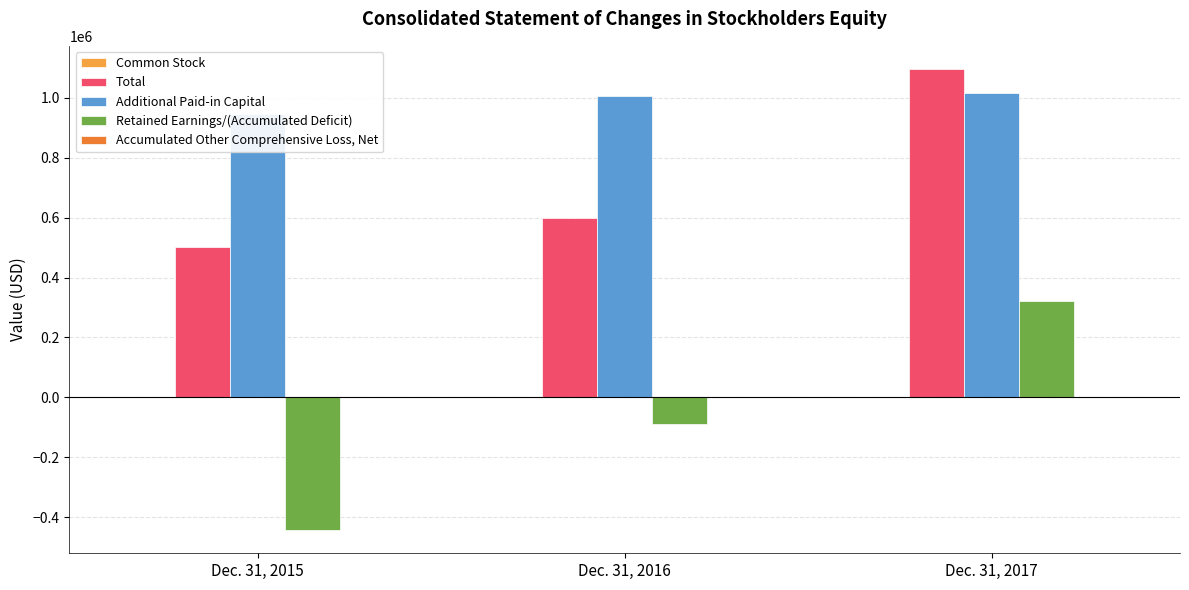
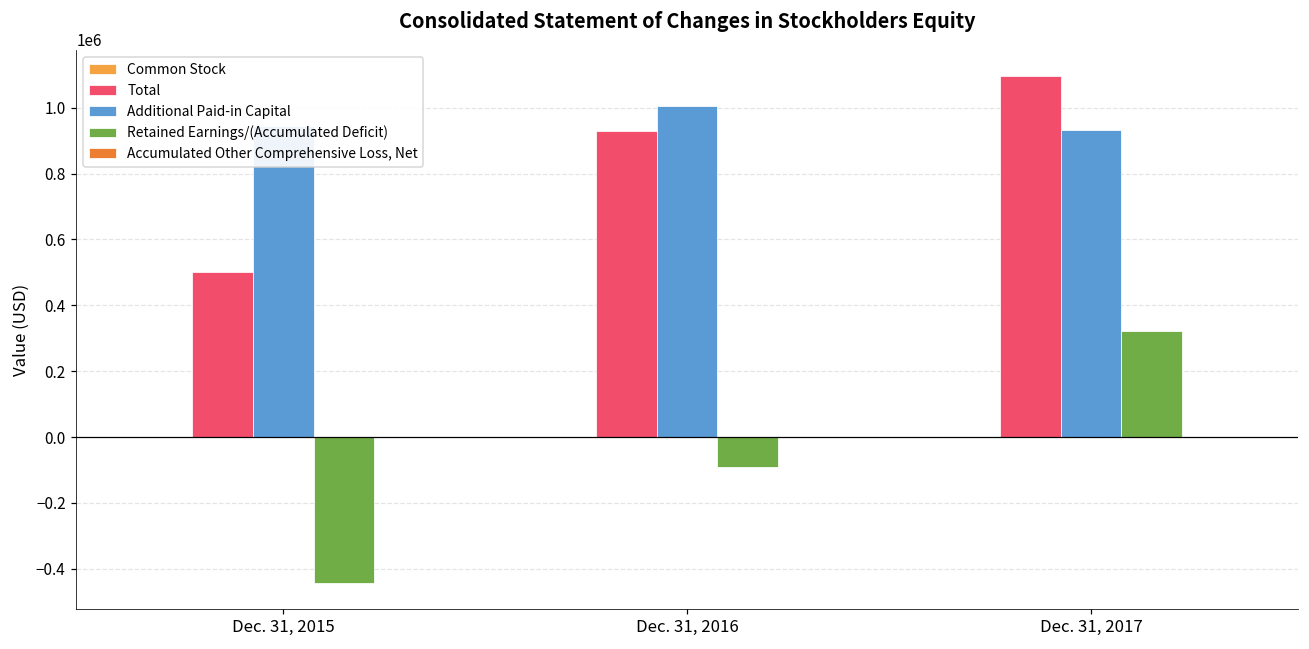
  {
    "Total": {
      "Dec. 31, 2015": 500000,
-     "Dec. 31, 2016": 600000,
+     "Dec. 31, 2016": 930000,
      "Dec. 31, 2017": 1100000
    },
    "Additional Paid-in Capital": {
      "Dec. 31, 2016": 1010000,
-     "Dec. 31, 2017": 1020000
+     "Dec. 31, 2017": 930000
    },
    "Retained Earnings/(Accumulated Deficit)": {
      "Dec. 31, 2015": -440000,
      "Dec. 31, 2016": -90000,
      "Dec. 31, 2017": 320000
    }
  }
